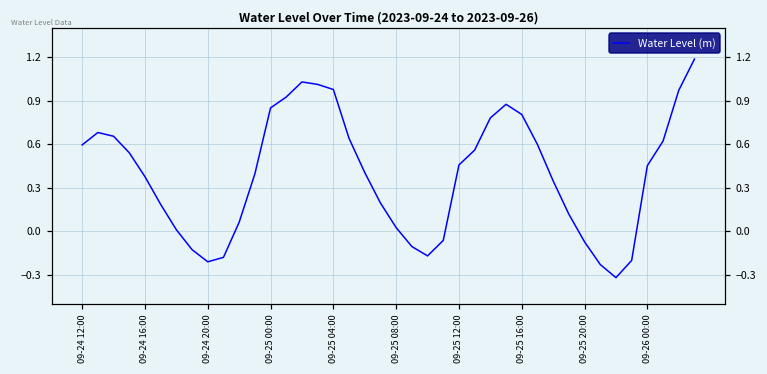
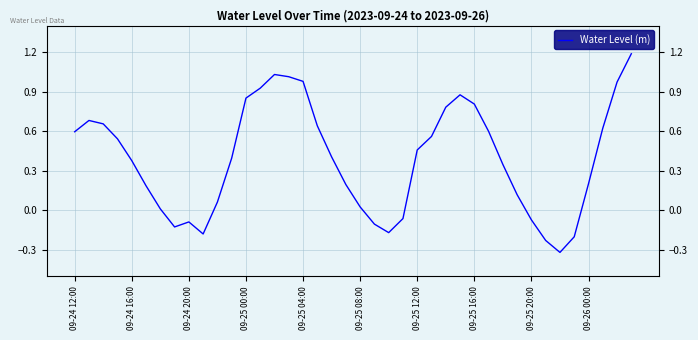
  {
    "09-24 12:00": 0.60,
    "09-24 16:00": 0.38,
-   "09-24 20:00": -0.21,
+   "09-24 20:00": -0.09,
    "09-25 00:00": 0.85,
    "09-25 04:00": 0.98,
    "09-25 08:00": 0.03,
    "09-25 12:00": 0.46,
    "09-25 16:00": 0.81,
    "09-25 20:00": -0.07,
-   "09-26 00:00": 0.45
+   "09-26 00:00": 0.20
  }
